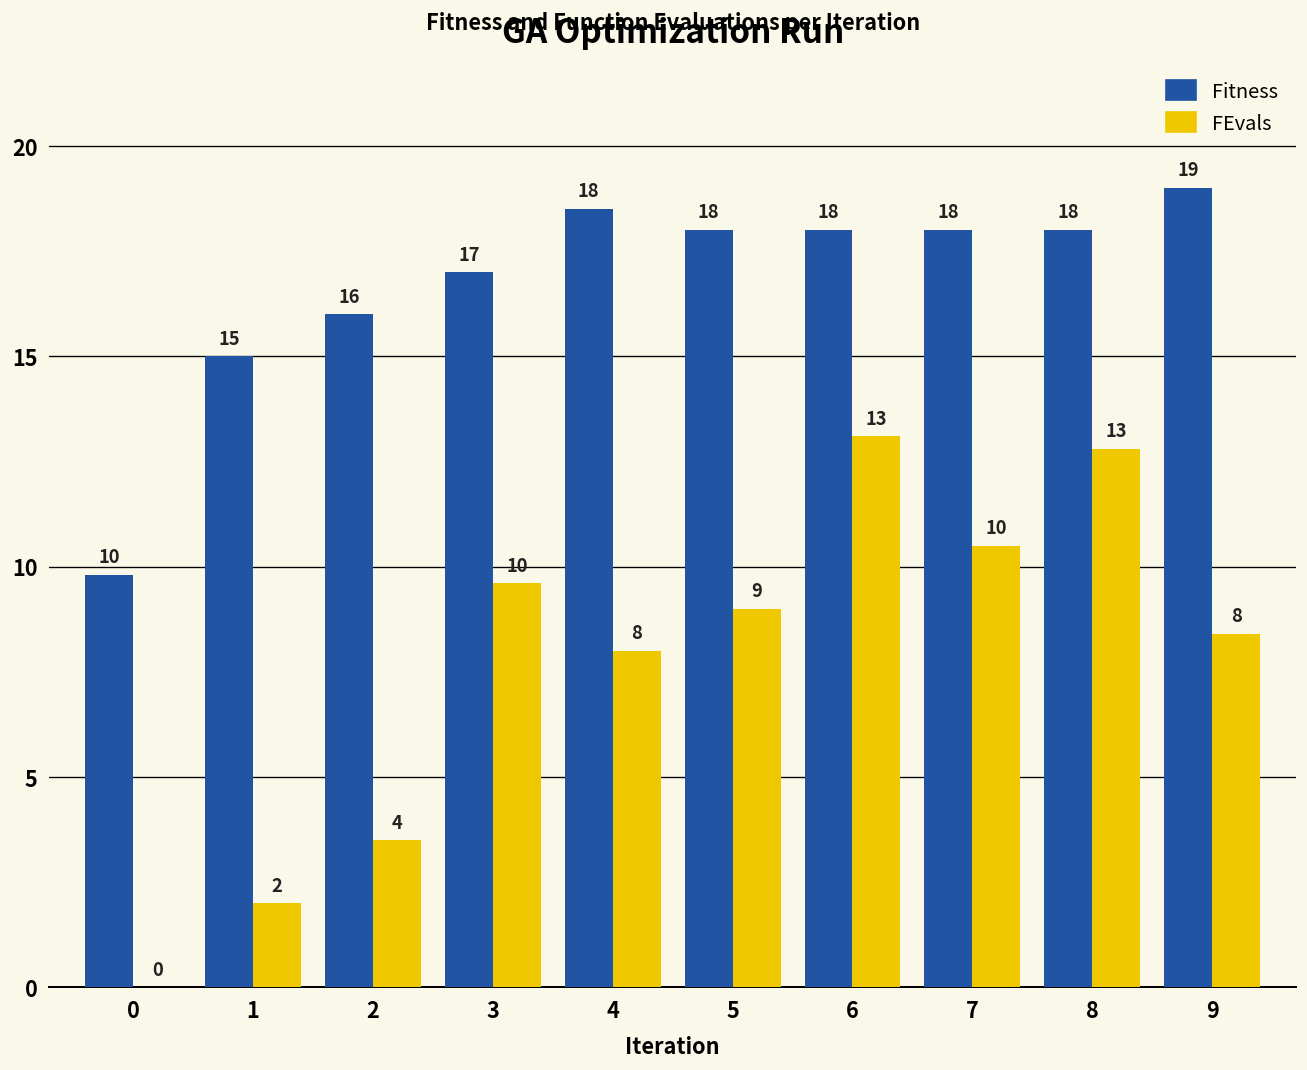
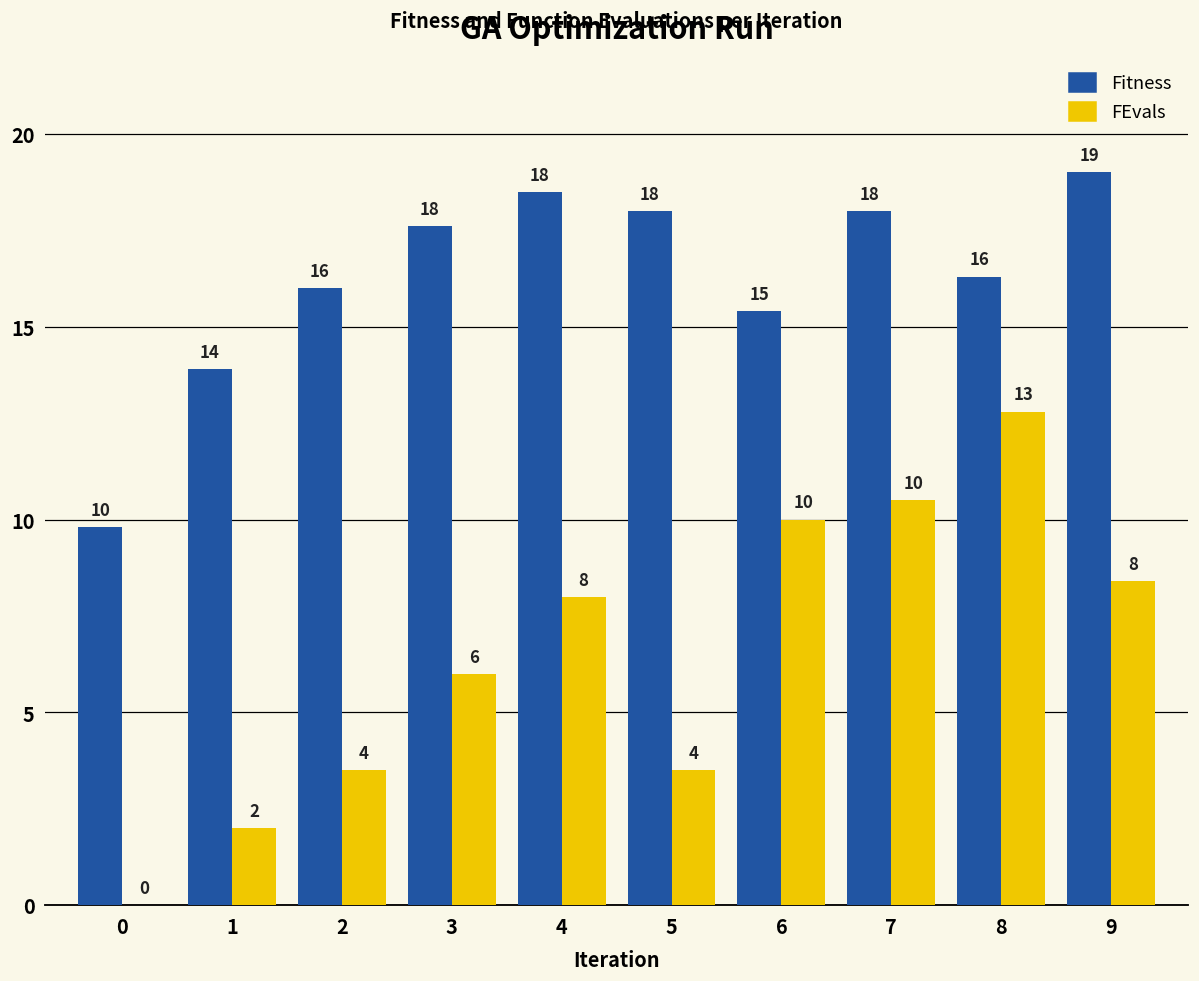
  {
    "Fitness": {
      "0": 10,
-     "1": 15,
+     "1": 14,
      "2": 16,
-     "3": 17,
+     "3": 18,
      "4": 18,
      "5": 18,
-     "6": 18,
+     "6": 15,
      "7": 18,
-     "8": 18,
+     "8": 16,
      "9": 19
    },
    "FEvals": {
      "0": 0,
      "1": 2,
      "2": 4,
-     "3": 10,
+     "3": 6,
      "4": 8,
-     "5": 9,
-     "6": 13,
+     "5": 4,
+     "6": 10,
      "7": 10,
      "8": 13,
      "9": 8
    }
  }
